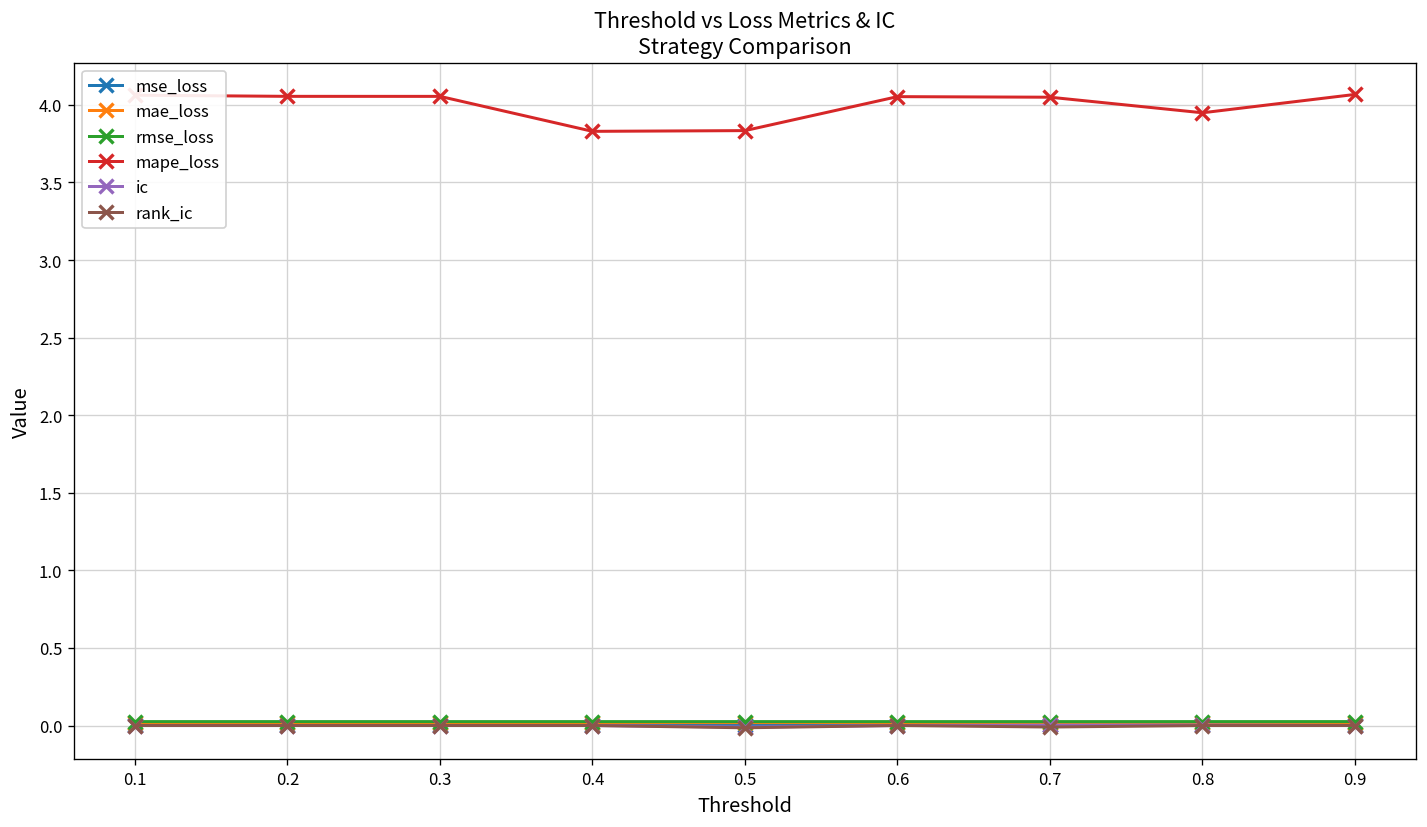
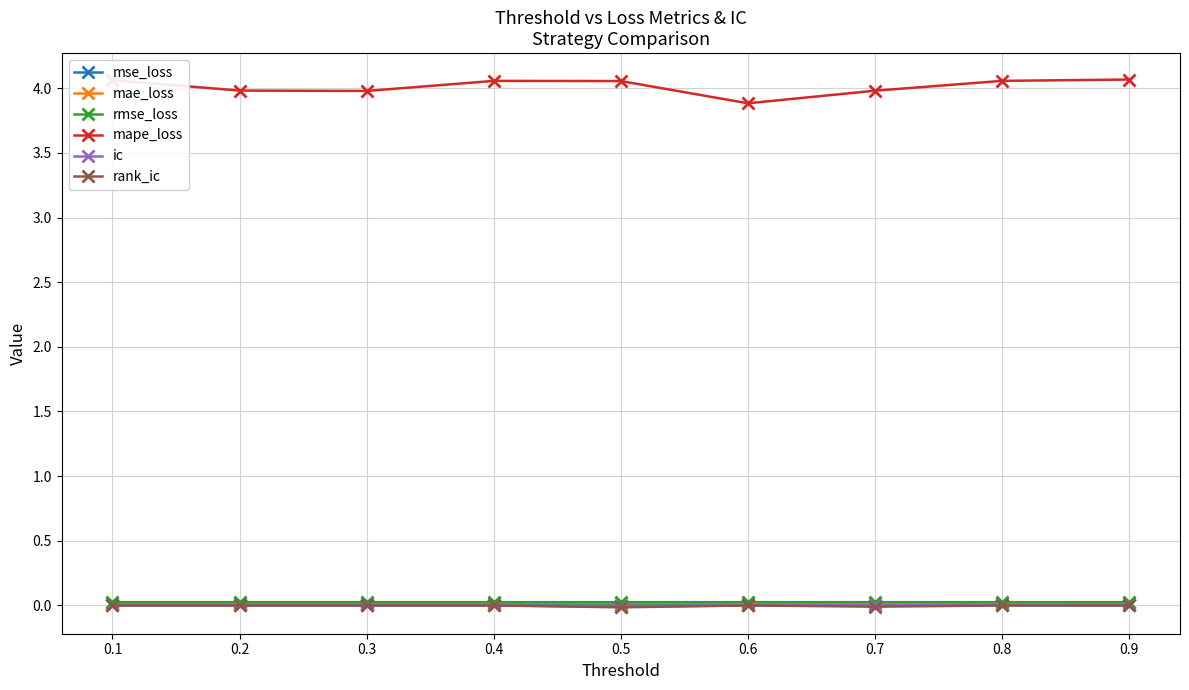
  {
    "mape_loss": {
-     "0.2": 4.05,
-     "0.3": 4.05,
-     "0.4": 3.83,
-     "0.5": 3.83,
-     "0.6": 4.05,
-     "0.7": 4.05,
-     "0.8": 3.95,
+     "0.2": 3.98,
+     "0.3": 3.98,
+     "0.4": 4.06,
+     "0.5": 4.06,
+     "0.6": 3.88,
+     "0.7": 3.98,
+     "0.8": 4.06,
      "0.9": 4.07
    }
  }
